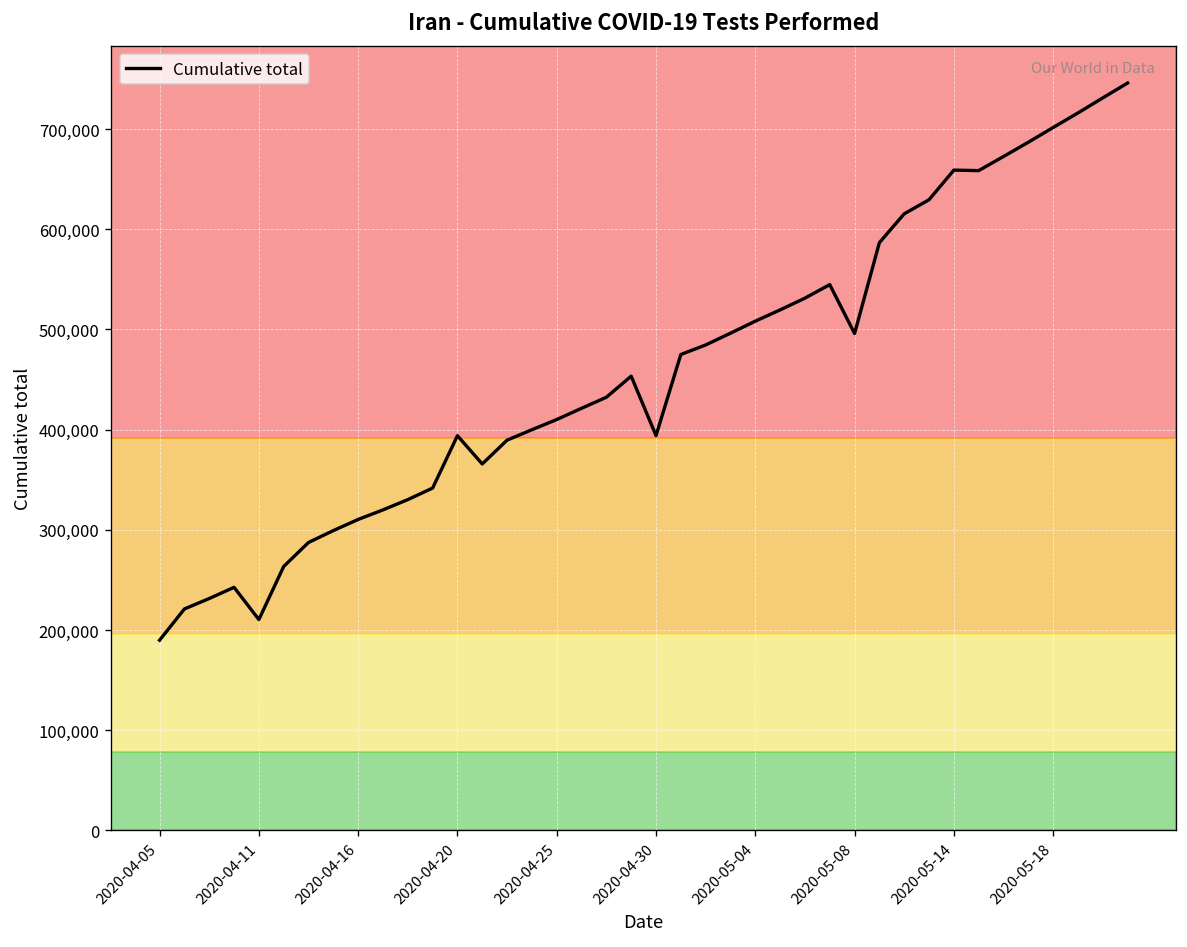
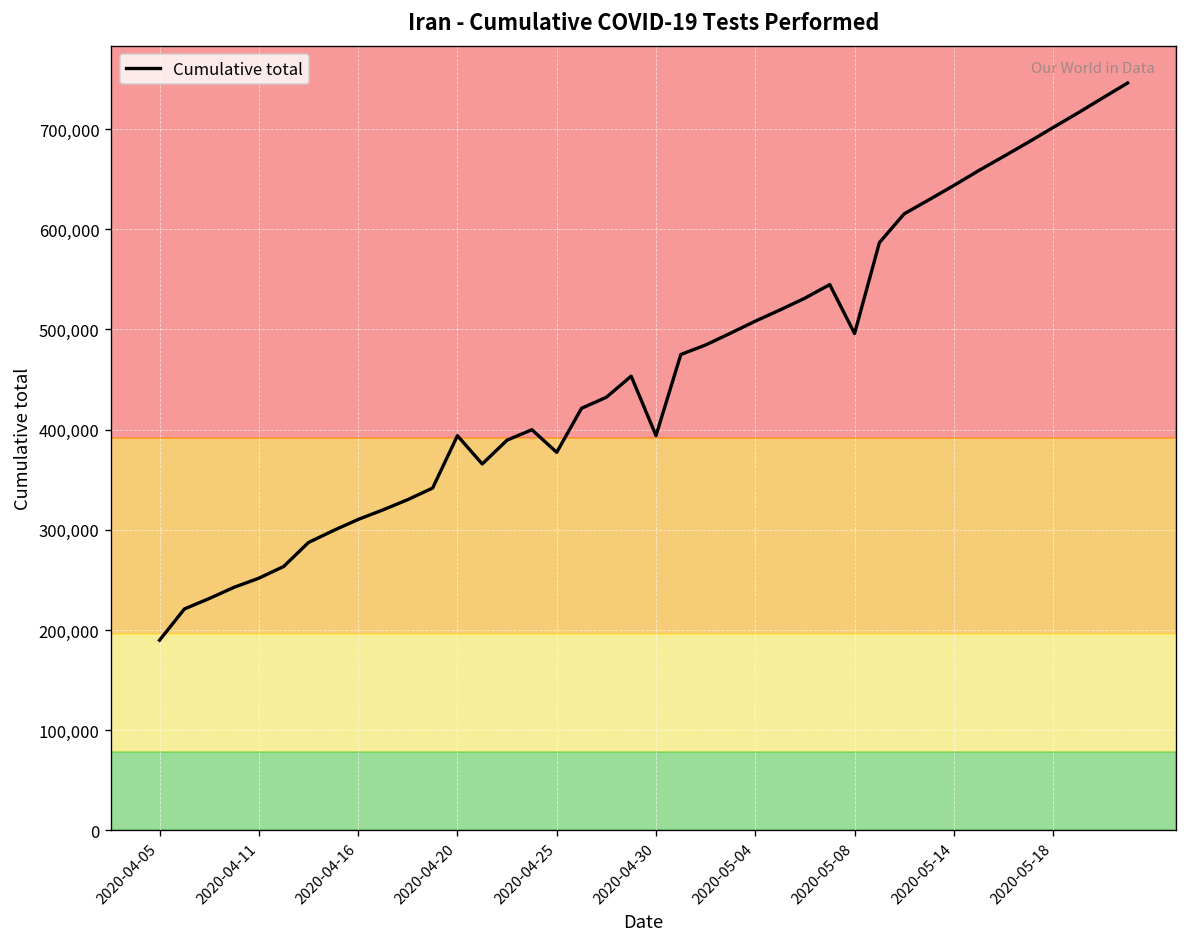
  {
    "2020-04-05": "190,000",
-   "2020-04-11": "210,000",
+   "2020-04-11": "250,000",
    "2020-04-16": "310,000",
    "2020-04-20": "390,000",
-   "2020-04-25": "410,000",
+   "2020-04-25": "380,000",
    "2020-04-30": "390,000",
    "2020-05-04": "510,000",
    "2020-05-08": "500,000",
-   "2020-05-14": "660,000",
+   "2020-05-14": "640,000",
    "2020-05-18": "700,000"
  }
